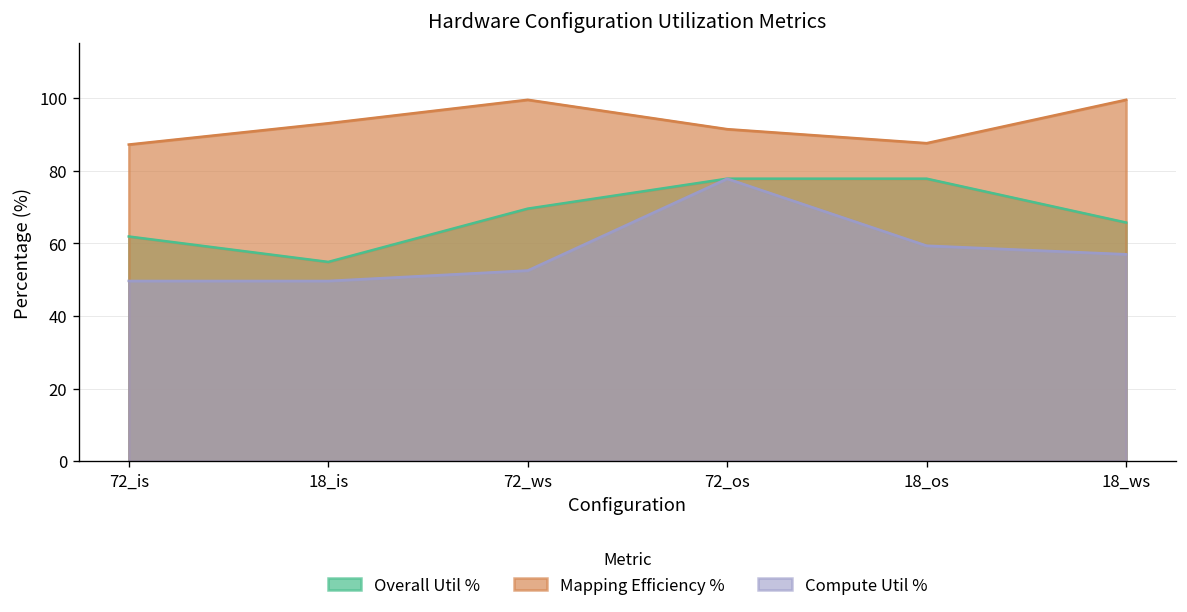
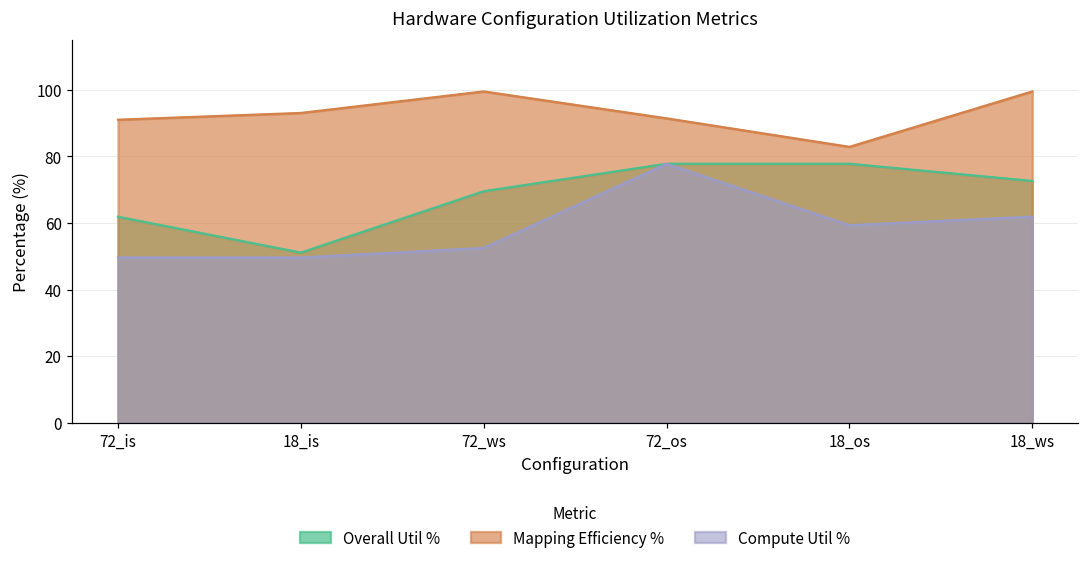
  {
    "Overall Util %": {
      "72_is": 62,
-     "18_is": 55,
+     "18_is": 51,
      "72_ws": 70,
      "18_os": 78,
-     "18_ws": 66
+     "18_ws": 73
    },
    "Mapping Efficiency %": {
-     "72_is": 87,
+     "72_is": 91,
      "18_is": 93,
      "72_ws": 100,
      "72_os": 91,
-     "18_os": 88,
+     "18_os": 83,
      "18_ws": 100
    },
    "Compute Util %": {
      "72_is": 50,
      "18_is": 50,
      "72_ws": 52,
      "18_os": 59,
-     "18_ws": 57
+     "18_ws": 62
    }
  }
